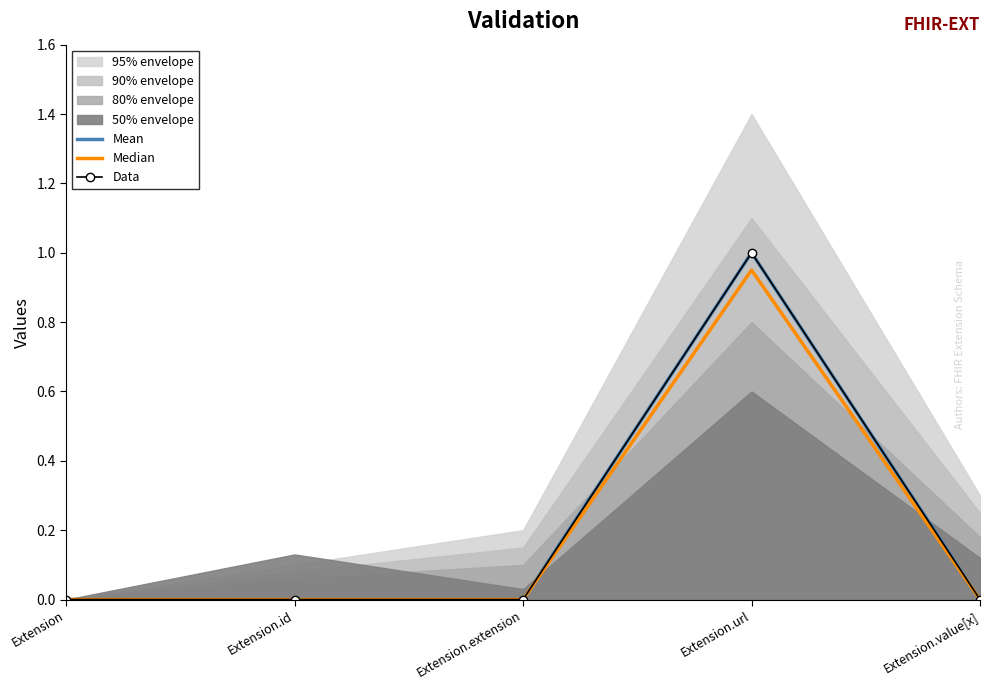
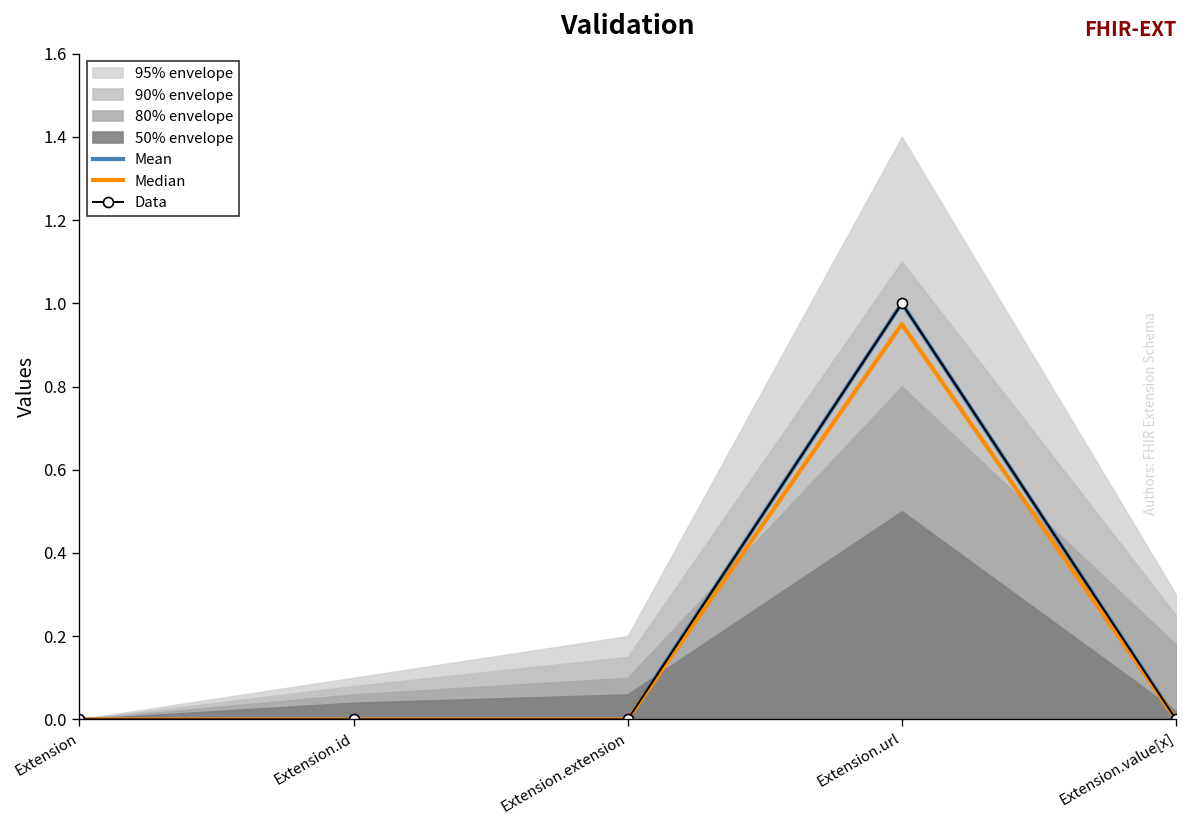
  {
    "Data": {
      "Extension.url": 1.00
    },
    "Median": {
      "Extension.url": 0.95
    },
    "50% envelope": {
-     "Extension.id": 0.13,
-     "Extension.extension": 0.03,
-     "Extension.url": 0.6,
-     "Extension.value[x]": 0.12
+     "Extension.id": 0.04,
+     "Extension.extension": 0.06,
+     "Extension.url": 0.5,
+     "Extension.value[x]": 0.02
    }
  }
